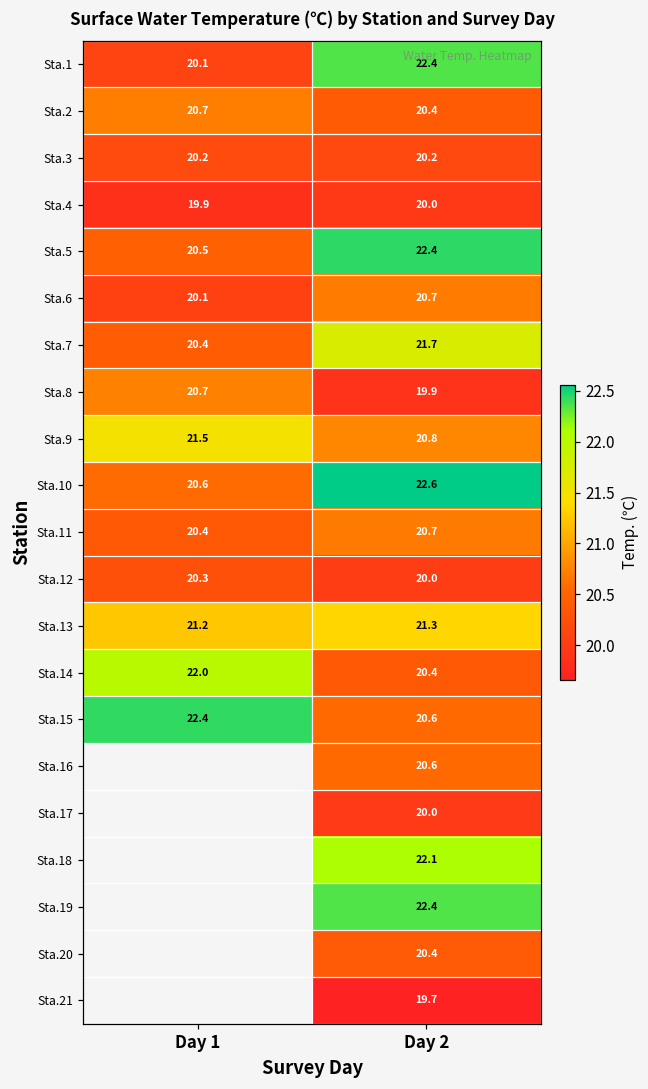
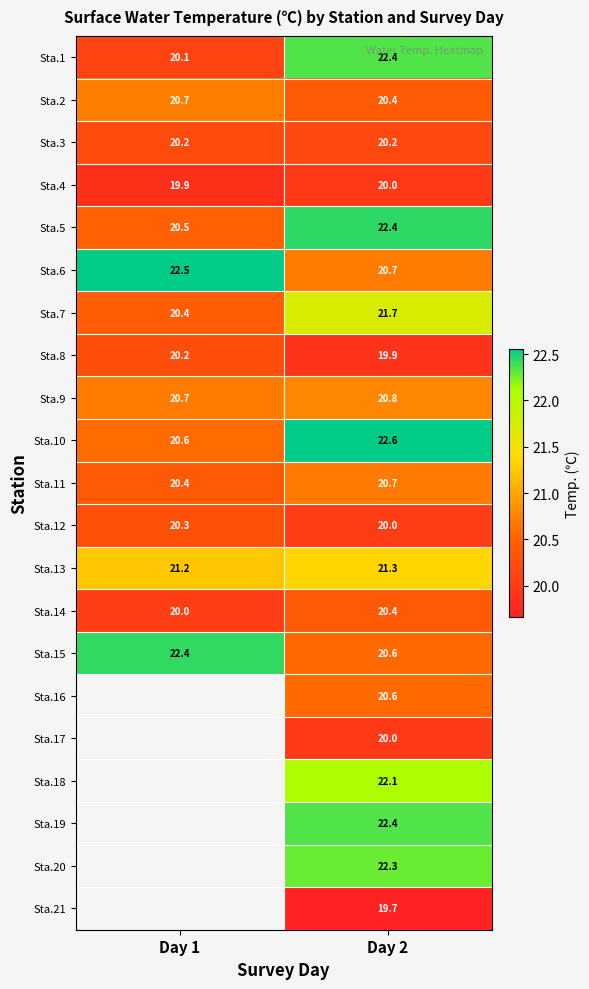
  {
    "Sta.1": {
      "Day 1": 20.1
    },
    "Sta.2": {
      "Day 1": 20.7,
      "Day 2": 20.4
    },
    "Sta.3": {
      "Day 1": 20.2,
      "Day 2": 20.2
    },
    "Sta.4": {
      "Day 1": 19.9,
      "Day 2": 20.0
    },
    "Sta.5": {
      "Day 1": 20.5,
      "Day 2": 22.4
    },
    "Sta.6": {
-     "Day 1": 20.1,
+     "Day 1": 22.5,
      "Day 2": 20.7
    },
    "Sta.7": {
      "Day 1": 20.4,
      "Day 2": 21.7
    },
    "Sta.8": {
-     "Day 1": 20.7,
+     "Day 1": 20.2,
      "Day 2": 19.9
    },
    "Sta.9": {
-     "Day 1": 21.5,
+     "Day 1": 20.7,
      "Day 2": 20.8
    },
    "Sta.10": {
      "Day 1": 20.6,
      "Day 2": 22.6
    },
    "Sta.11": {
      "Day 1": 20.4,
      "Day 2": 20.7
    },
    "Sta.12": {
      "Day 1": 20.3,
      "Day 2": 20.0
    },
    "Sta.13": {
      "Day 1": 21.2,
      "Day 2": 21.3
    },
    "Sta.14": {
-     "Day 1": 22.0,
+     "Day 1": 20.0,
      "Day 2": 20.4
    },
    "Sta.15": {
      "Day 1": 22.4,
      "Day 2": 20.6
    },
    "Sta.16": {
      "Day 2": 20.6
    },
    "Sta.17": {
      "Day 2": 20.0
    },
    "Sta.18": {
      "Day 2": 22.1
    },
    "Sta.19": {
      "Day 2": 22.4
    },
    "Sta.20": {
-     "Day 2": 20.4
+     "Day 2": 22.3
    },
    "Sta.21": {
      "Day 2": 19.7
    }
  }
